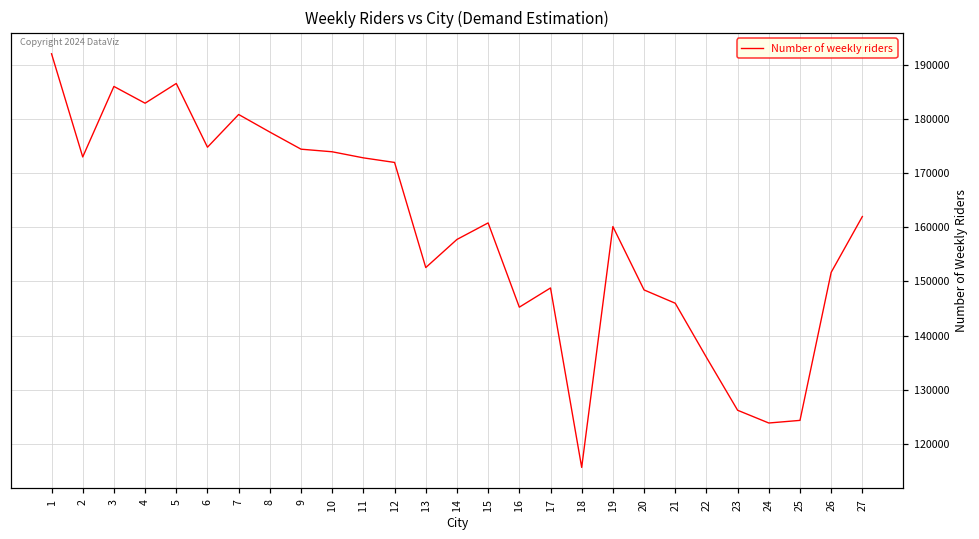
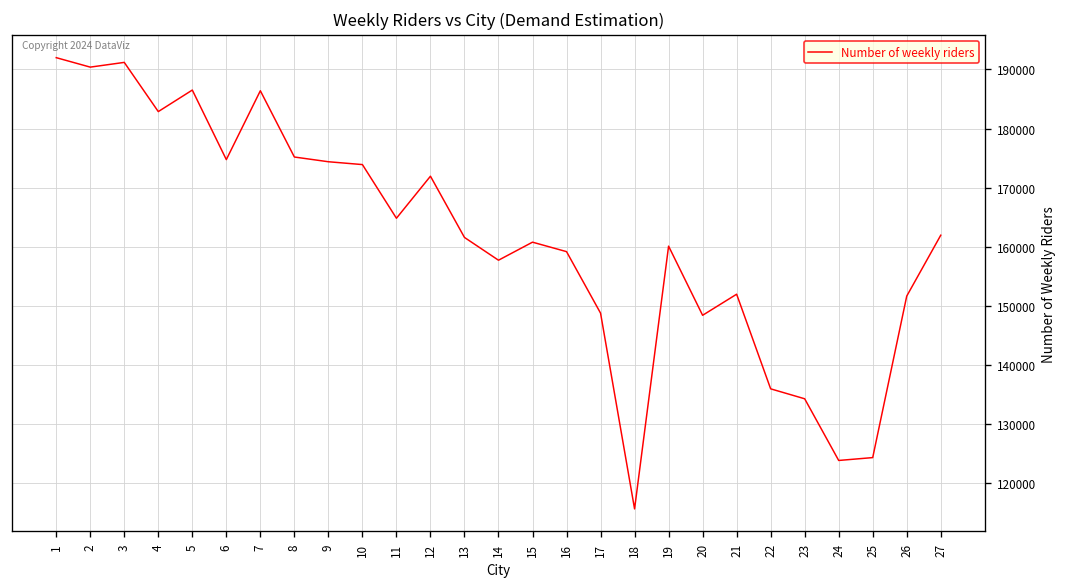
  {
-   "2": 173000,
-   "3": 186000,
+   "2": 190000,
+   "3": 191000,
    "4": 183000,
    "5": 187000,
    "6": 175000,
-   "7": 181000,
-   "8": 178000,
+   "7": 186000,
+   "8": 175000,
    "9": 174000,
    "10": 174000,
-   "11": 173000,
+   "11": 165000,
    "12": 172000,
-   "13": 153000,
+   "13": 162000,
    "14": 158000,
    "15": 161000,
-   "16": 145000,
+   "16": 159000,
    "17": 149000,
    "18": 116000,
    "19": 160000,
    "20": 148000,
-   "21": 146000,
+   "21": 152000,
    "22": 136000,
-   "23": 126000,
+   "23": 134000,
    "24": 124000,
    "25": 124000,
    "26": 152000,
    "27": 162000
  }
